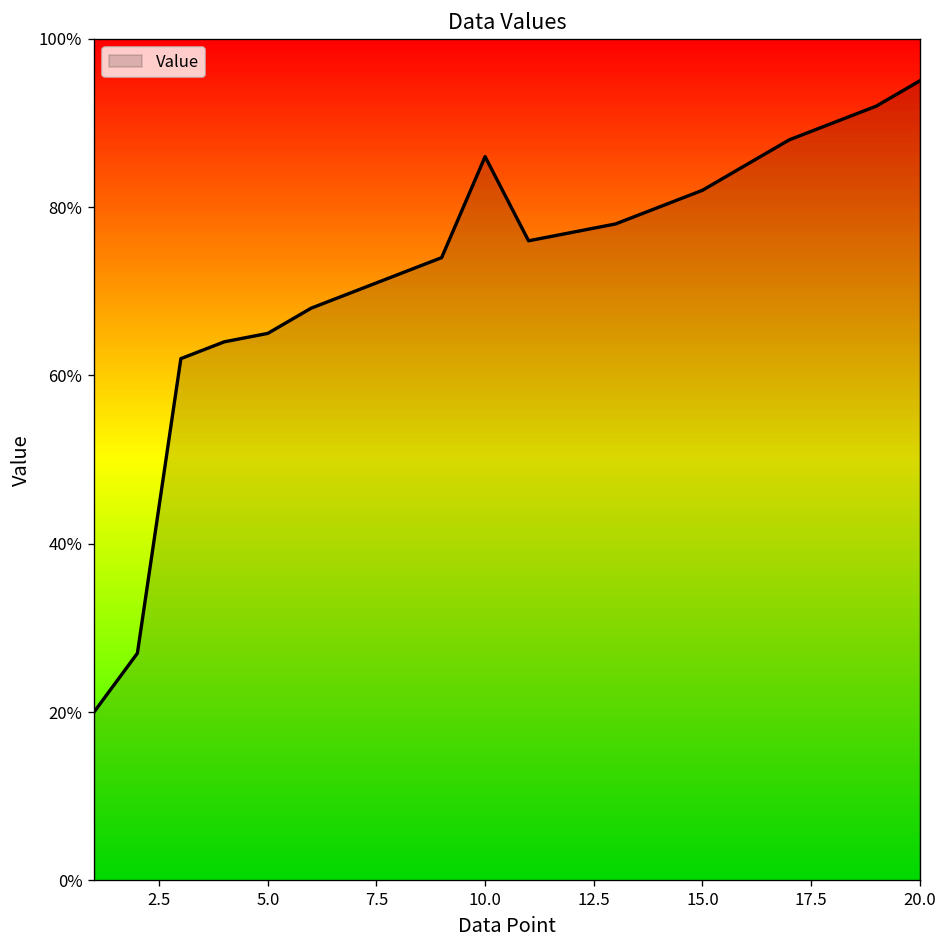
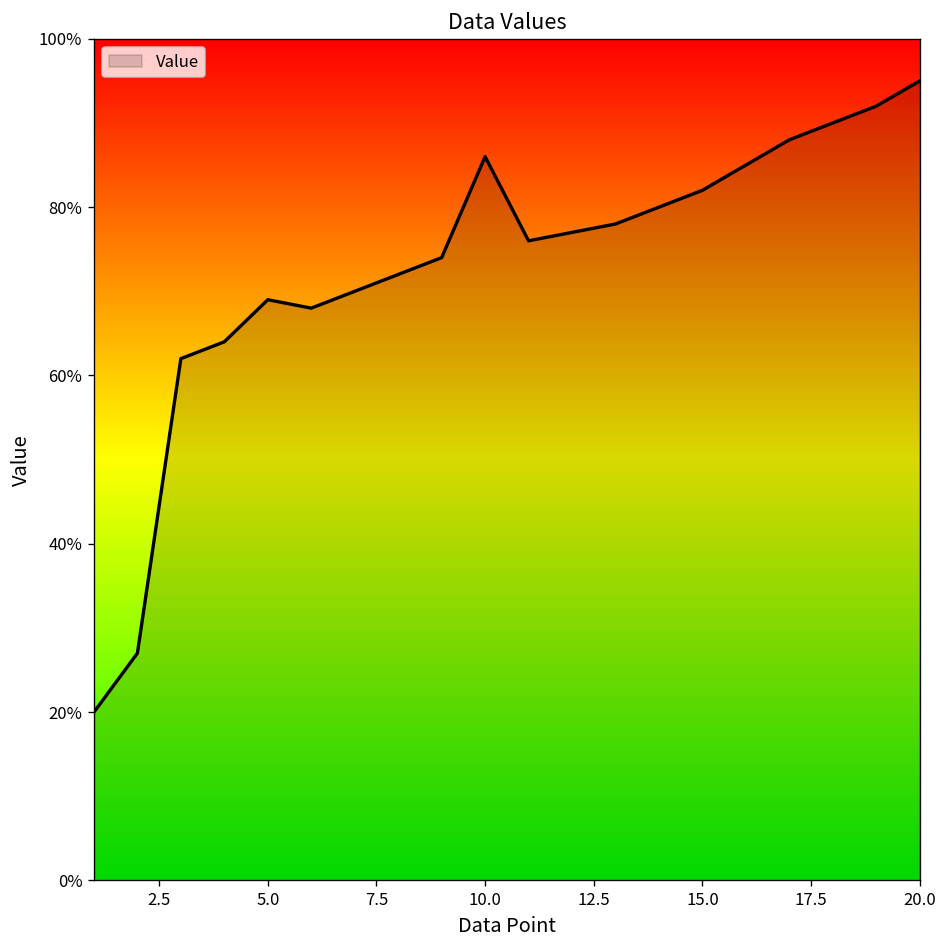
  {
-   "5.0": "65%",
+   "5.0": "69%",
    "10.0": "86%",
    "15.0": "82%",
    "20.0": "95%"
  }
